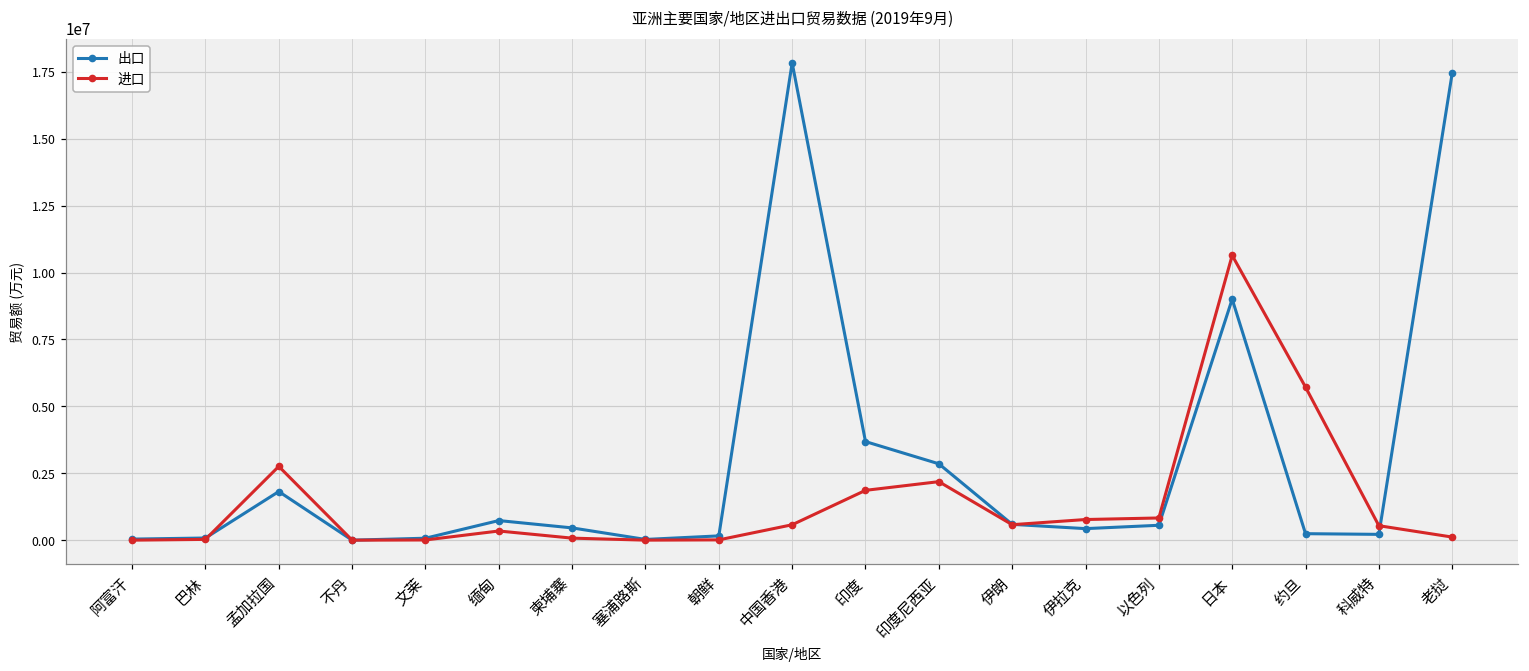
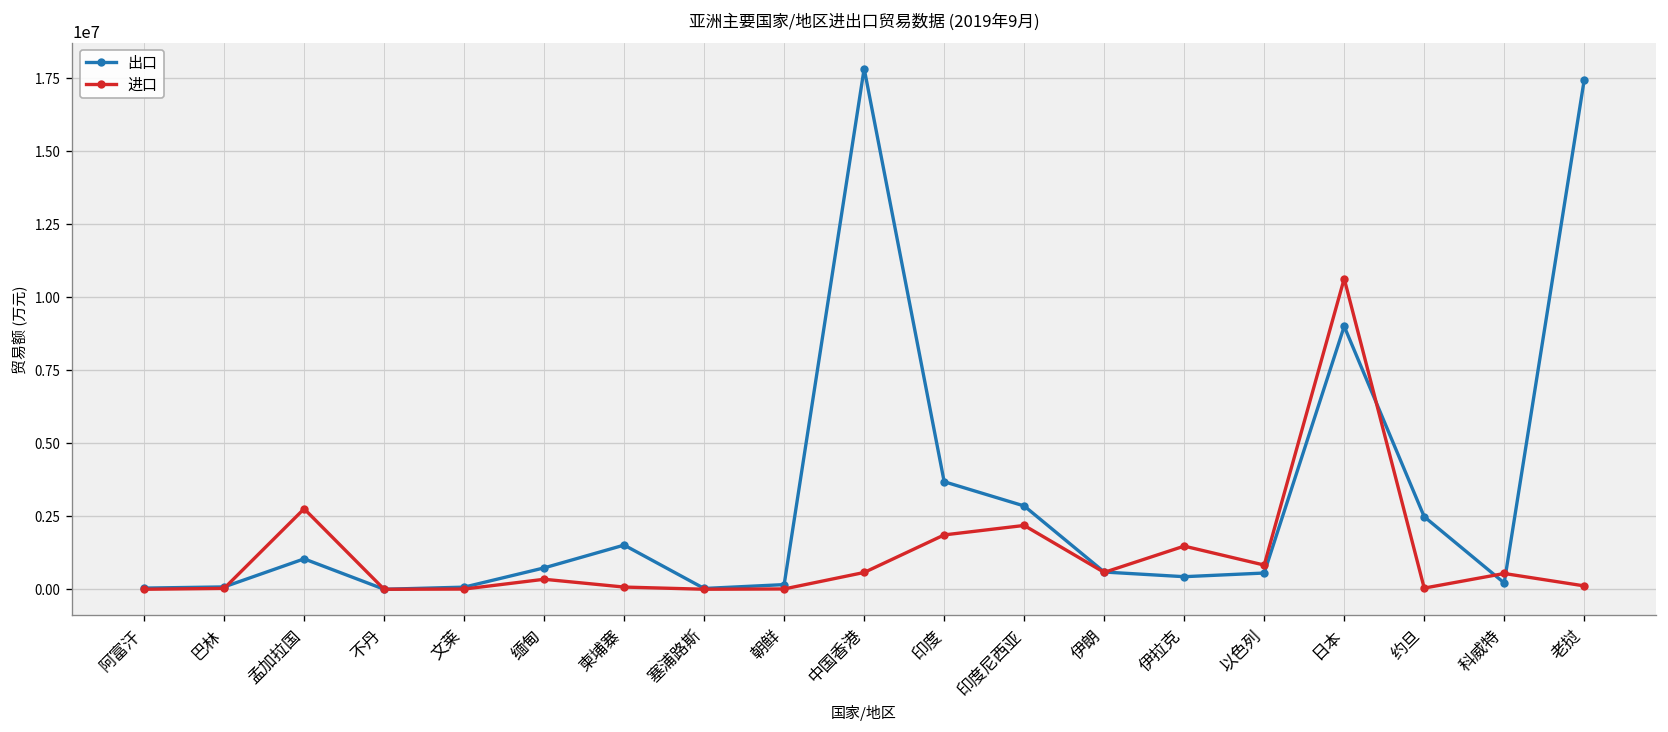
  {
    "出口": {
-     "孟加拉国": 1800000,
+     "孟加拉国": 1000000,
      "缅甸": 700000,
-     "柬埔寨": 500000,
+     "柬埔寨": 1500000,
      "朝鲜": 200000,
      "中国香港": 17800000,
      "印度": 3700000,
      "印度尼西亚": 2900000,
      "伊拉克": 400000,
      "以色列": 600000,
      "日本": 9000000,
-     "约旦": 200000,
+     "约旦": 2500000,
      "科威特": 200000,
      "老挝": 17500000
    },
    "进口": {
      "孟加拉国": 2800000,
      "缅甸": 300000,
      "柬埔寨": 100000,
      "朝鲜": 0,
      "中国香港": 600000,
      "印度": 1900000,
      "印度尼西亚": 2200000,
-     "伊拉克": 800000,
+     "伊拉克": 1500000,
      "以色列": 800000,
      "日本": 10600000,
-     "约旦": 5700000,
+     "约旦": 0,
      "科威特": 500000,
      "老挝": 100000
    }
  }
